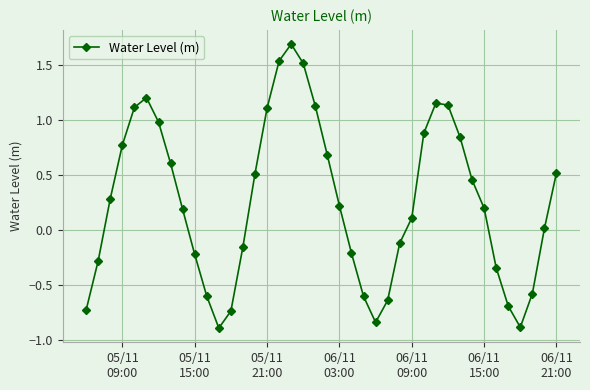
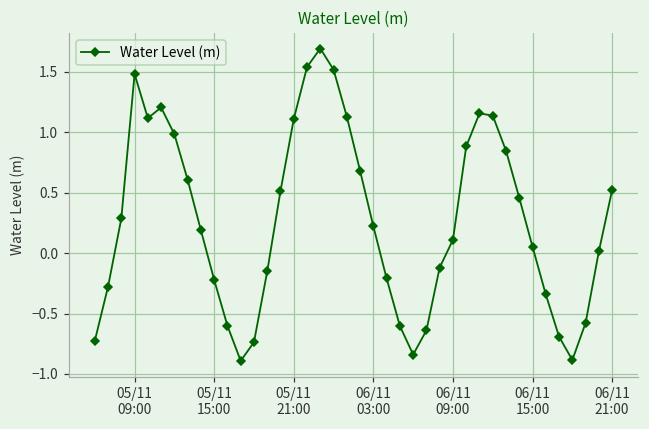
  {
-   "05/11 09:00": 0.77,
+   "05/11 09:00": 1.48,
    "05/11 15:00": -0.22,
    "05/11 21:00": 1.11,
    "06/11 03:00": 0.22,
    "06/11 09:00": 0.11,
-   "06/11 15:00": 0.20,
+   "06/11 15:00": 0.05,
    "06/11 21:00": 0.52
  }
